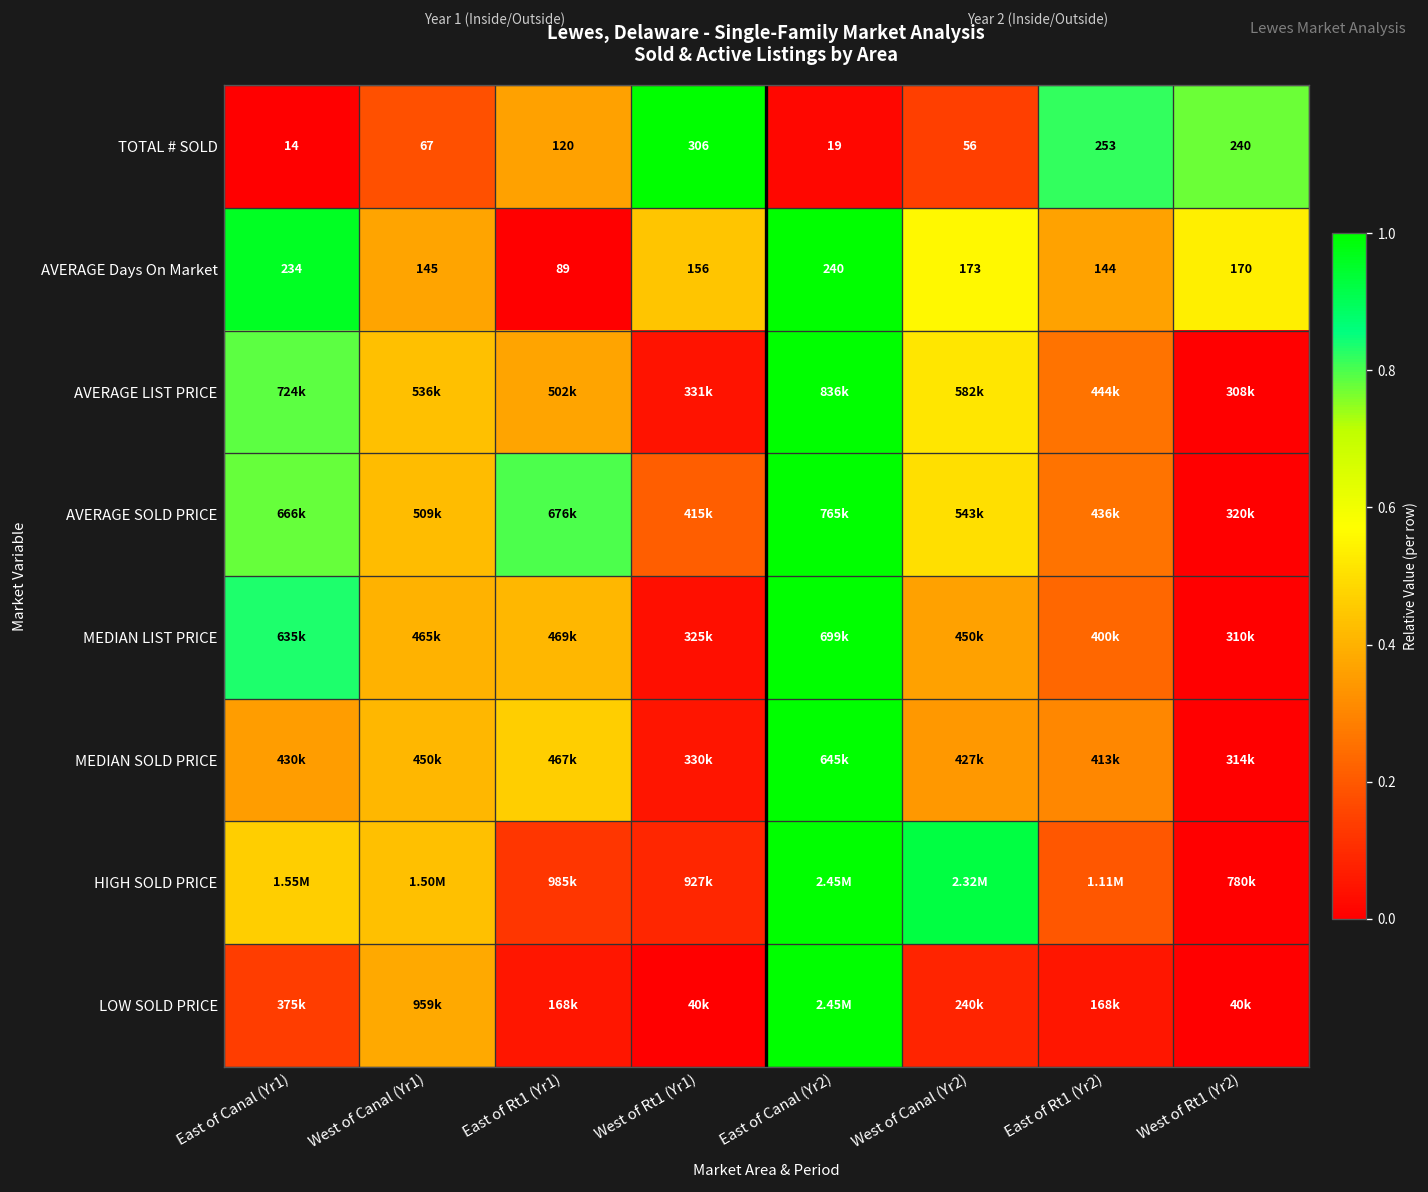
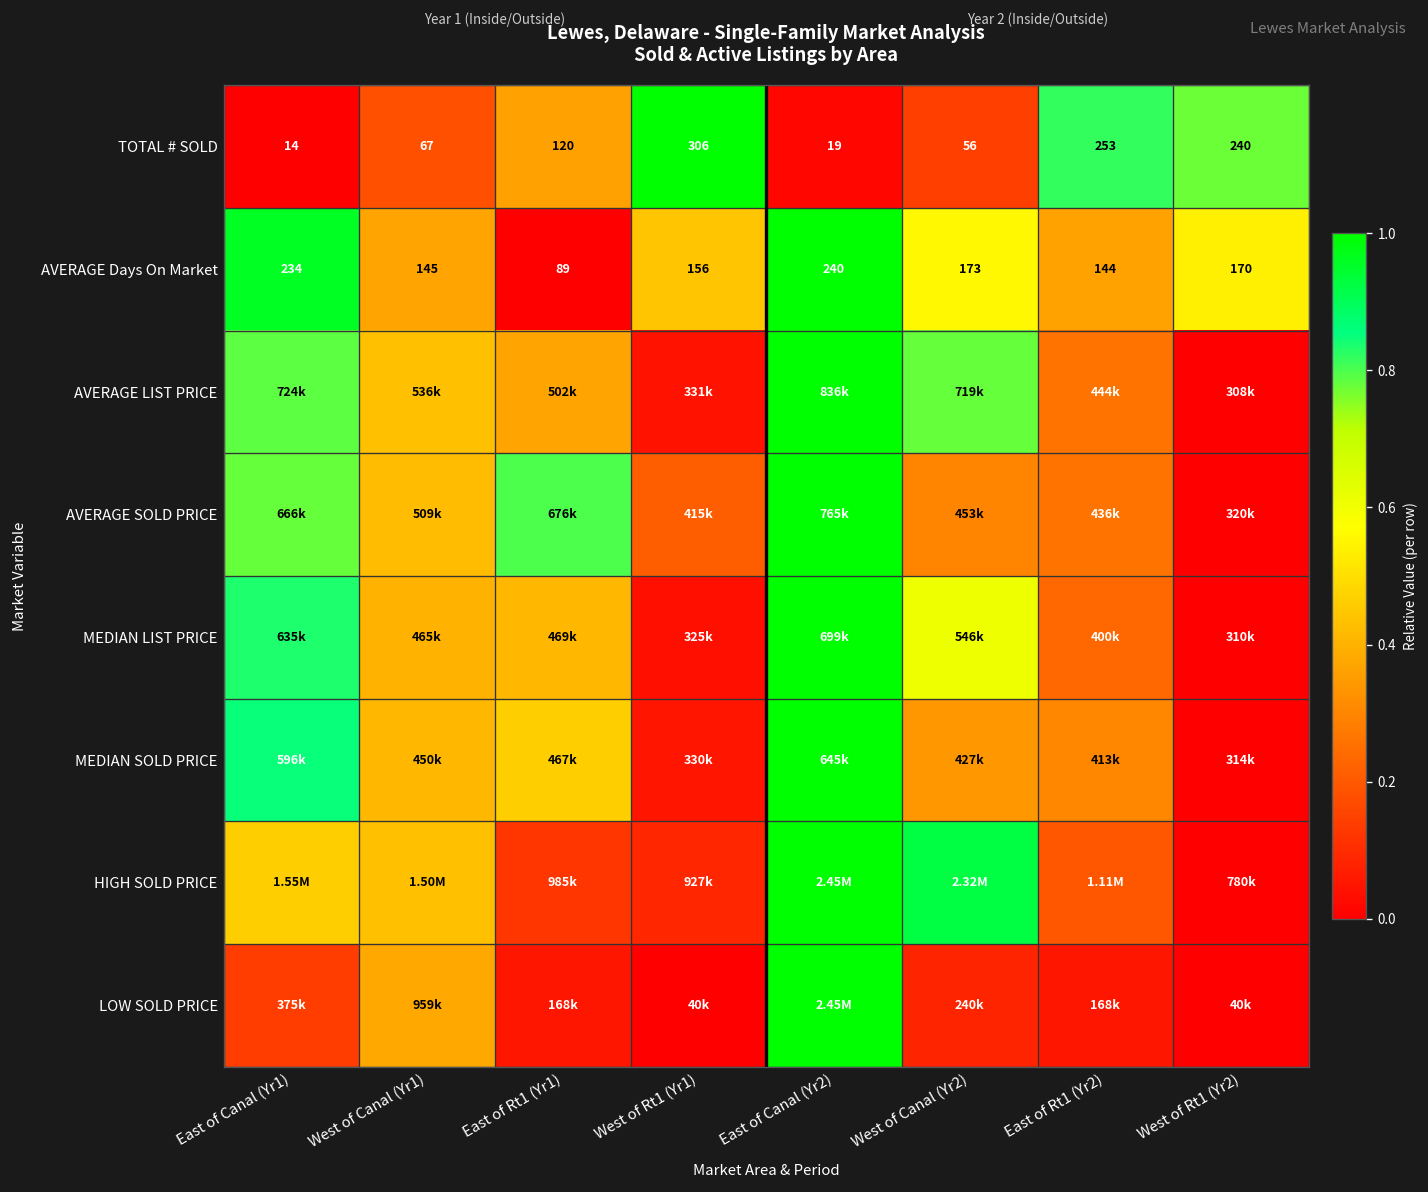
  {
    "TOTAL # SOLD": {
      "East of Canal (Yr1)": "14",
      "West of Canal (Yr1)": "67",
      "East of Rt1 (Yr1)": "120",
      "West of Rt1 (Yr1)": "306",
      "East of Canal (Yr2)": "19",
      "West of Canal (Yr2)": "56",
      "East of Rt1 (Yr2)": "253",
      "West of Rt1 (Yr2)": "240"
    },
    "AVERAGE Days On Market": {
      "East of Canal (Yr1)": "234",
      "West of Canal (Yr1)": "145",
      "East of Rt1 (Yr1)": "89",
      "West of Rt1 (Yr1)": "156",
      "East of Canal (Yr2)": "240",
      "West of Canal (Yr2)": "173",
      "East of Rt1 (Yr2)": "144",
      "West of Rt1 (Yr2)": "170"
    },
    "AVERAGE LIST PRICE": {
      "East of Canal (Yr1)": "724k",
      "West of Canal (Yr1)": "536k",
      "East of Rt1 (Yr1)": "502k",
      "West of Rt1 (Yr1)": "331k",
      "East of Canal (Yr2)": "836k",
-     "West of Canal (Yr2)": "582k",
+     "West of Canal (Yr2)": "719k",
      "East of Rt1 (Yr2)": "444k",
      "West of Rt1 (Yr2)": "308k"
    },
    "AVERAGE SOLD PRICE": {
      "East of Canal (Yr1)": "666k",
      "West of Canal (Yr1)": "509k",
      "East of Rt1 (Yr1)": "676k",
      "West of Rt1 (Yr1)": "415k",
      "East of Canal (Yr2)": "765k",
-     "West of Canal (Yr2)": "543k",
+     "West of Canal (Yr2)": "453k",
      "East of Rt1 (Yr2)": "436k",
      "West of Rt1 (Yr2)": "320k"
    },
    "MEDIAN LIST PRICE": {
      "East of Canal (Yr1)": "635k",
      "West of Canal (Yr1)": "465k",
      "East of Rt1 (Yr1)": "469k",
      "West of Rt1 (Yr1)": "325k",
      "East of Canal (Yr2)": "699k",
-     "West of Canal (Yr2)": "450k",
+     "West of Canal (Yr2)": "546k",
      "East of Rt1 (Yr2)": "400k",
      "West of Rt1 (Yr2)": "310k"
    },
    "MEDIAN SOLD PRICE": {
-     "East of Canal (Yr1)": "430k",
+     "East of Canal (Yr1)": "596k",
      "West of Canal (Yr1)": "450k",
      "East of Rt1 (Yr1)": "467k",
      "West of Rt1 (Yr1)": "330k",
      "East of Canal (Yr2)": "645k",
      "West of Canal (Yr2)": "427k",
      "East of Rt1 (Yr2)": "413k",
      "West of Rt1 (Yr2)": "314k"
    },
    "HIGH SOLD PRICE": {
      "East of Canal (Yr1)": "1.55M",
      "West of Canal (Yr1)": "1.50M",
      "East of Rt1 (Yr1)": "985k",
      "West of Rt1 (Yr1)": "927k",
      "East of Canal (Yr2)": "2.45M",
      "West of Canal (Yr2)": "2.32M",
      "East of Rt1 (Yr2)": "1.11M",
      "West of Rt1 (Yr2)": "780k"
    },
    "LOW SOLD PRICE": {
      "East of Canal (Yr1)": "375k",
      "West of Canal (Yr1)": "959k",
      "East of Rt1 (Yr1)": "168k",
      "West of Rt1 (Yr1)": "40k",
      "East of Canal (Yr2)": "2.45M",
      "West of Canal (Yr2)": "240k",
      "East of Rt1 (Yr2)": "168k",
      "West of Rt1 (Yr2)": "40k"
    }
  }
